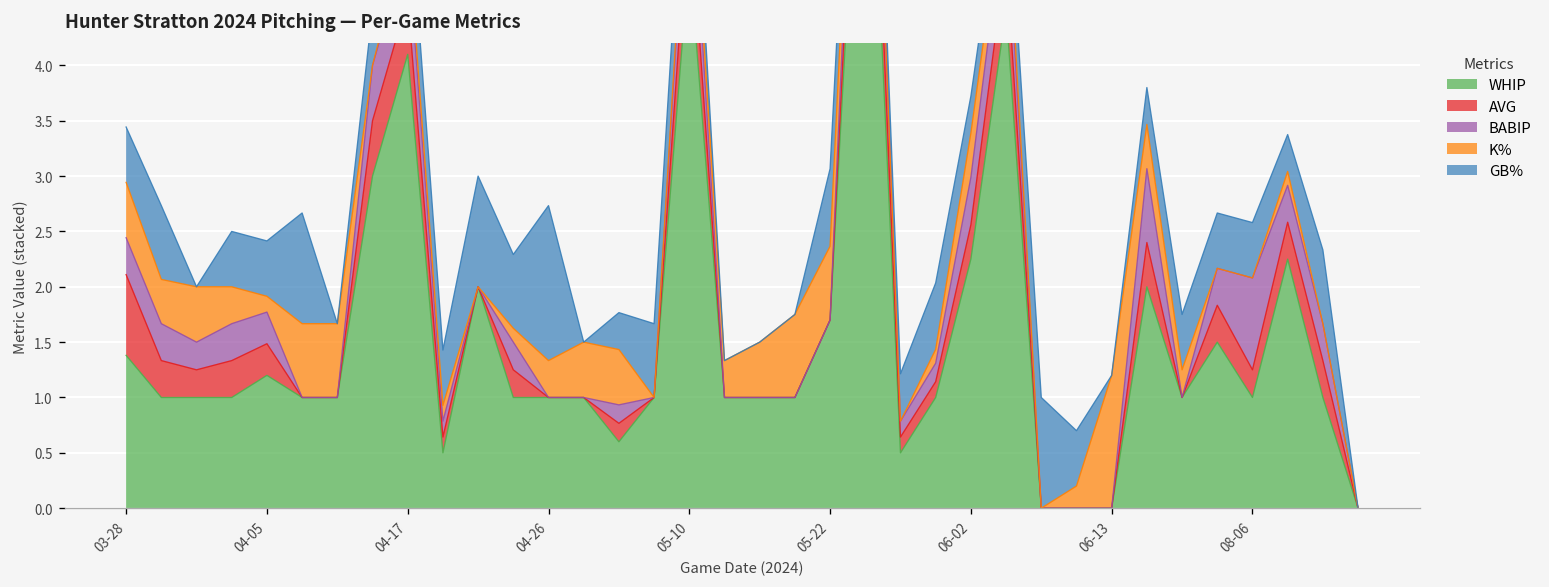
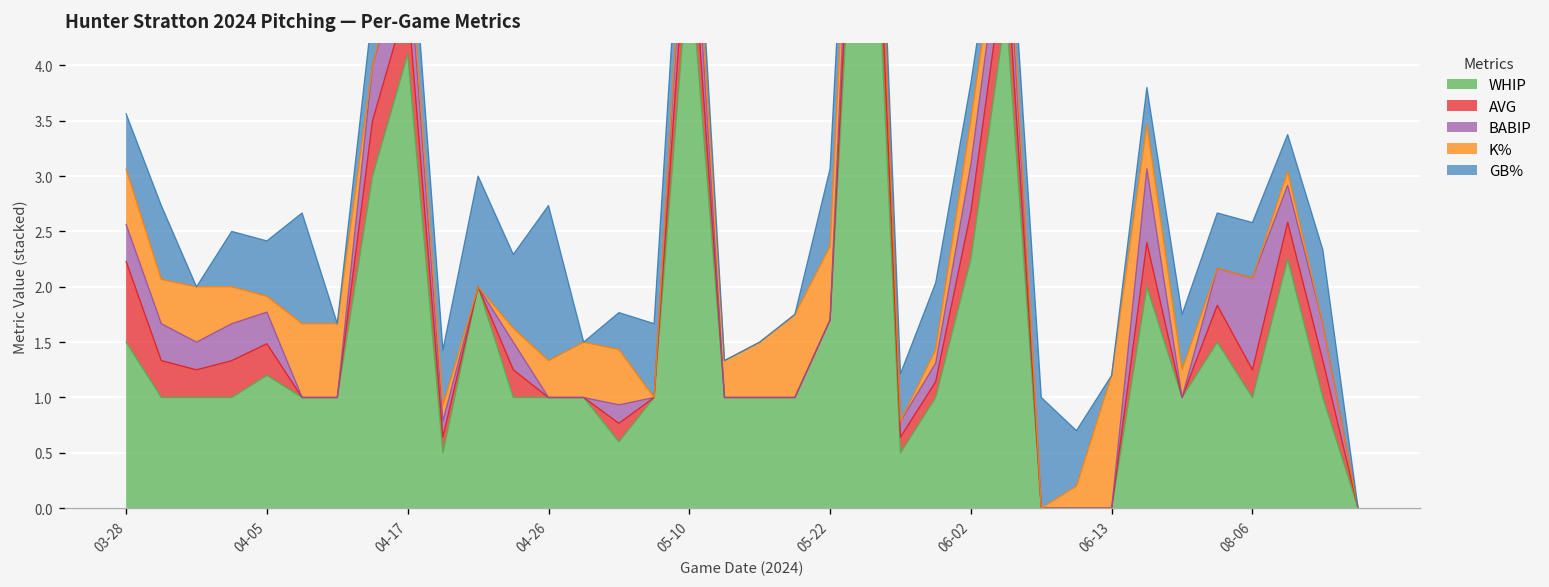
  {
    "WHIP": {
-     "03-28": 1.4,
+     "03-28": 1.5,
      "04-05": 1.2,
      "04-17": 4.1,
      "06-02": 2.3,
      "08-06": 1.0
    },
    "AVG": {
      "03-28": 0.7,
      "04-05": 0.3,
-     "06-02": 0.3,
+     "06-02": 0.4,
      "08-06": 0.3
    },
    "BABIP": {
      "03-28": 0.3,
      "04-05": 0.3,
      "06-02": 0.4
    },
    "K%": {
      "03-28": 0.5,
      "04-05": 0.1,
      "04-26": 0.3,
      "05-22": 0.7,
      "06-02": 0.4
    },
    "GB%": {
      "03-28": 0.5,
      "04-05": 0.5,
      "04-26": 1.4,
      "05-22": 0.7,
      "06-02": 0.3,
      "08-06": 0.5
    }
  }
